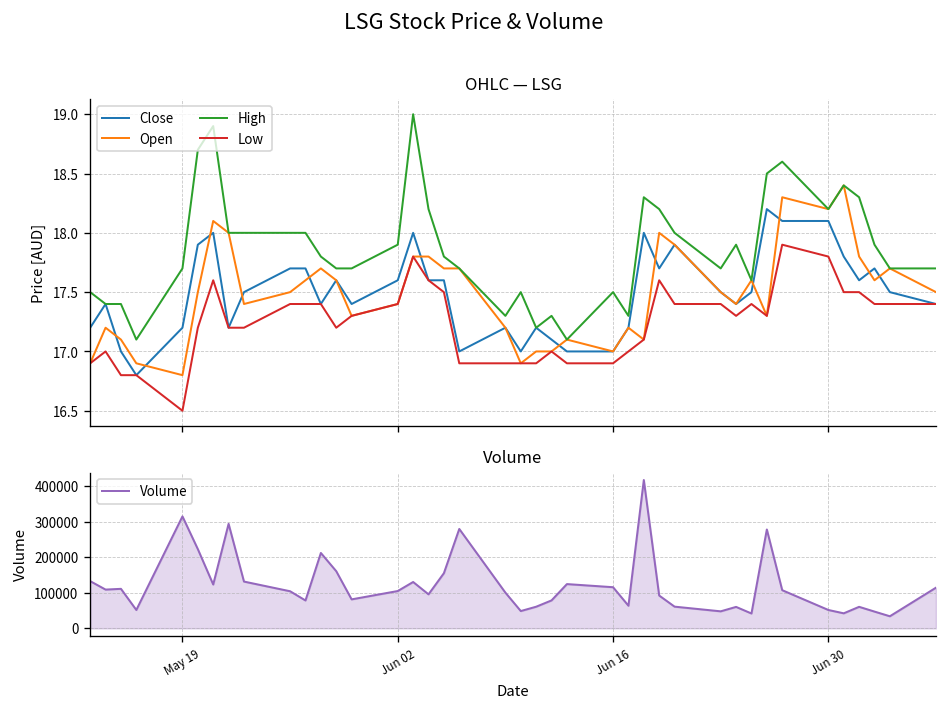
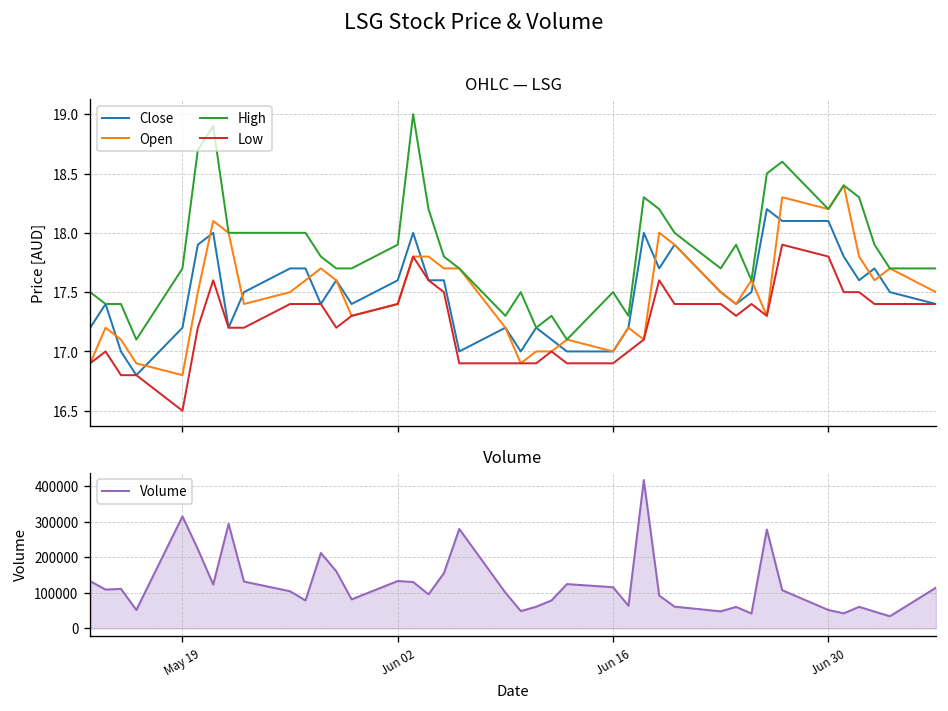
  {
    "Volume": {
      "May 19": 320000,
-     "Jun 02": 110000,
+     "Jun 02": 130000,
      "Jun 16": 120000,
      "Jun 30": 50000
    }
  }
